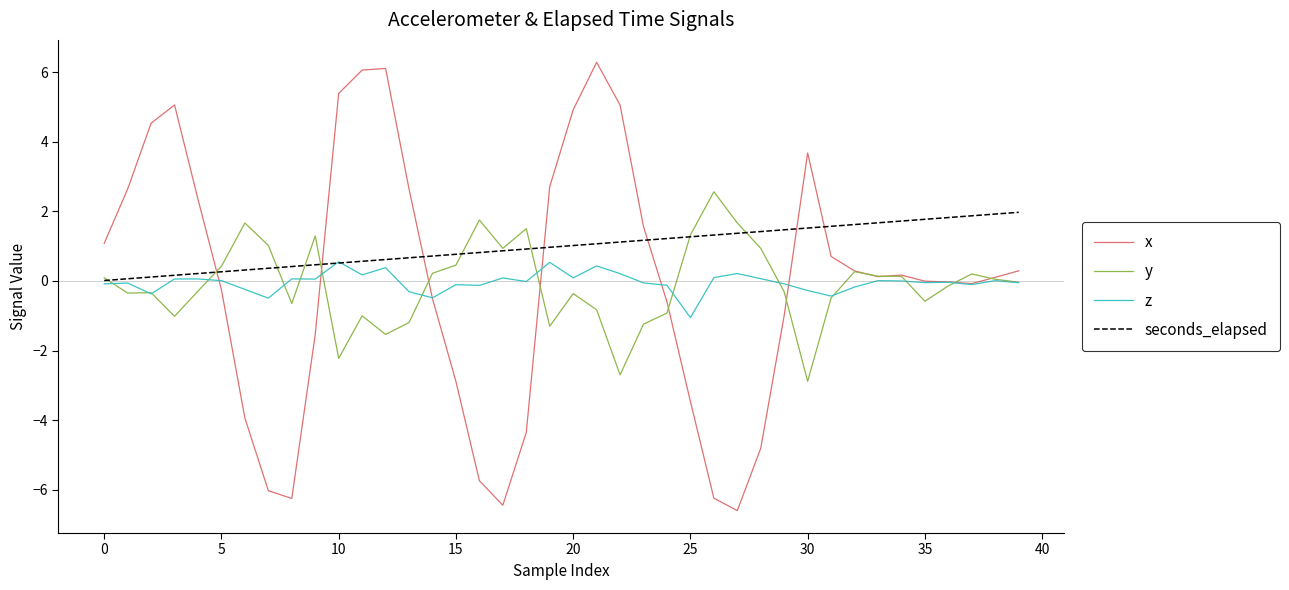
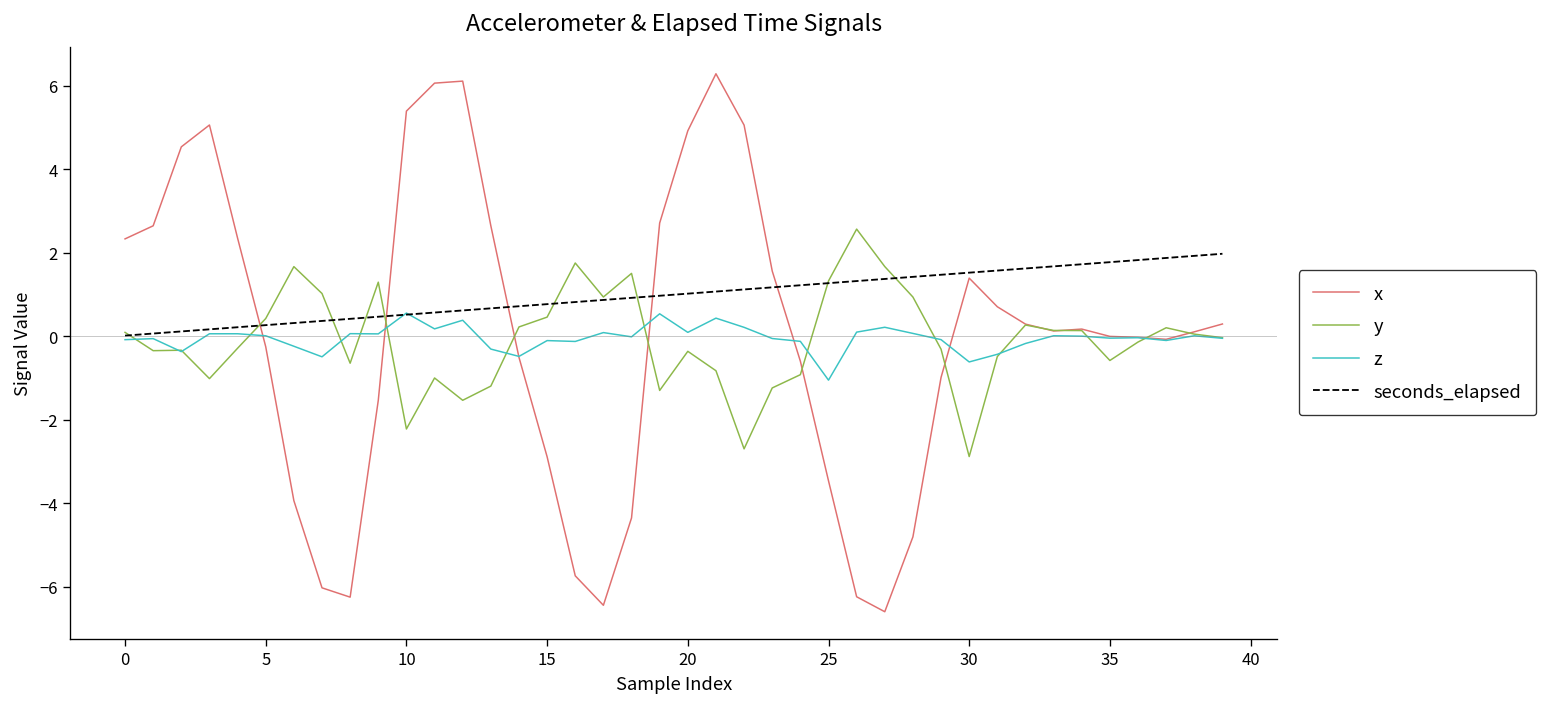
  {
    "x": {
-     "0": 1.1,
+     "0": 2.3,
      "5": -0.3,
      "10": 5.4,
      "15": -2.9,
      "20": 4.9,
      "25": -3.5,
-     "30": 3.7
+     "30": 1.4
    },
    "y": {
      "0": 0.1,
      "5": 0.4,
      "10": -2.2,
      "15": 0.5,
      "20": -0.4,
      "30": -2.9,
      "35": -0.6
    },
    "z": {
      "0": -0.1,
      "5": 0.0,
      "15": -0.1,
      "20": 0.1,
      "25": -1.1,
-     "30": -0.3
+     "30": -0.6
    },
    "seconds_elapsed": {
      "0": 0.0,
      "5": 0.3,
      "15": 0.8,
      "20": 1.0,
      "30": 1.5,
      "35": 1.8
    }
  }
